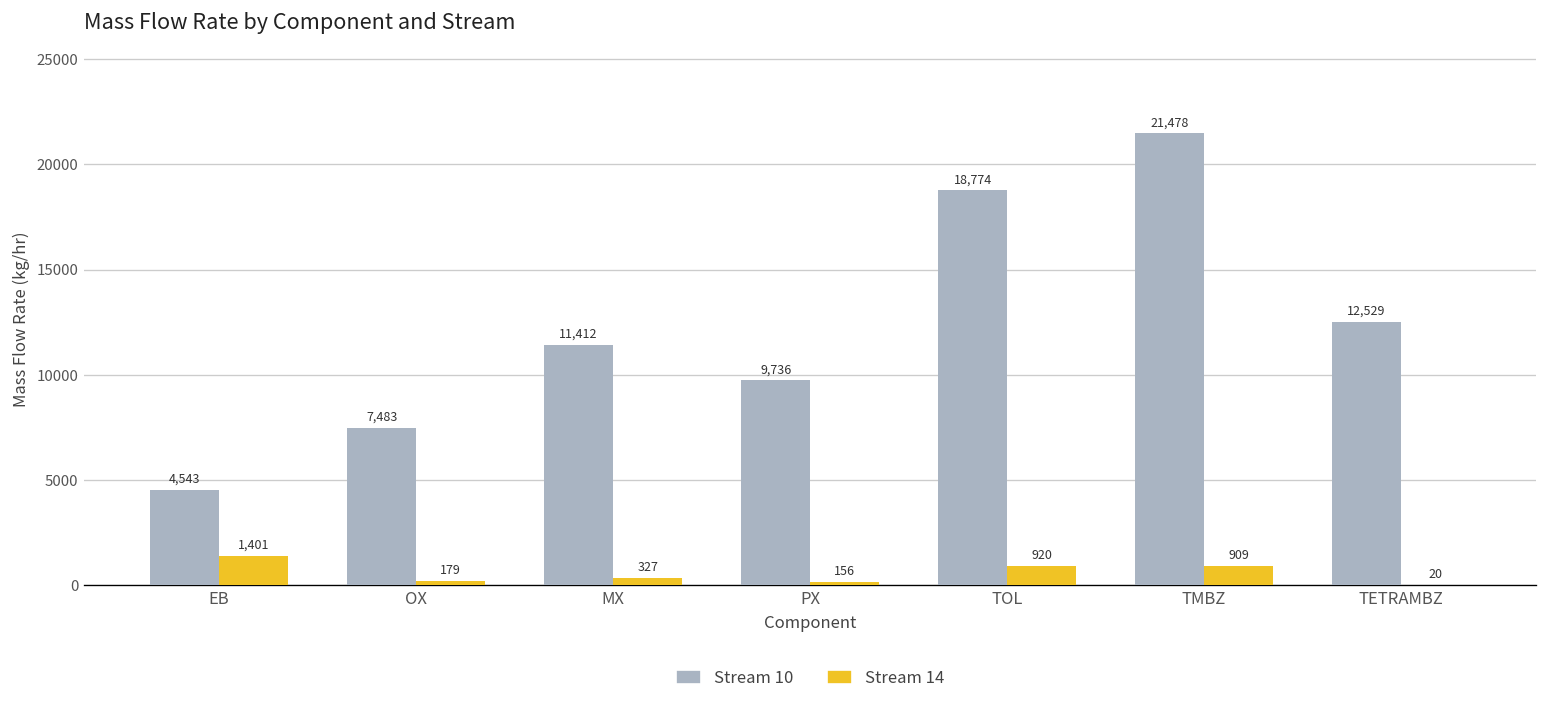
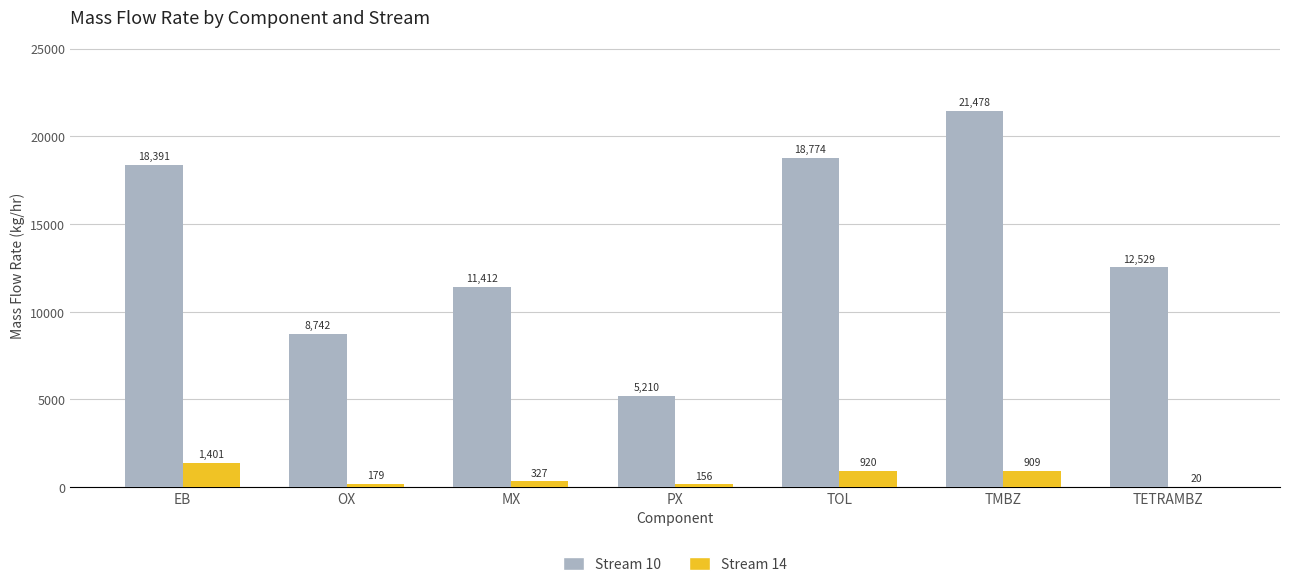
  {
    "Stream 10": {
-     "EB": "4,543",
-     "OX": "7,483",
+     "EB": "18,391",
+     "OX": "8,742",
      "MX": "11,412",
-     "PX": "9,736",
+     "PX": "5,210",
      "TOL": "18,774",
      "TMBZ": "21,478",
      "TETRAMBZ": "12,529"
    },
    "Stream 14": {
      "EB": "1,401",
      "OX": "179",
      "MX": "327",
      "PX": "156",
      "TOL": "920",
      "TMBZ": "909",
      "TETRAMBZ": "20"
    }
  }
